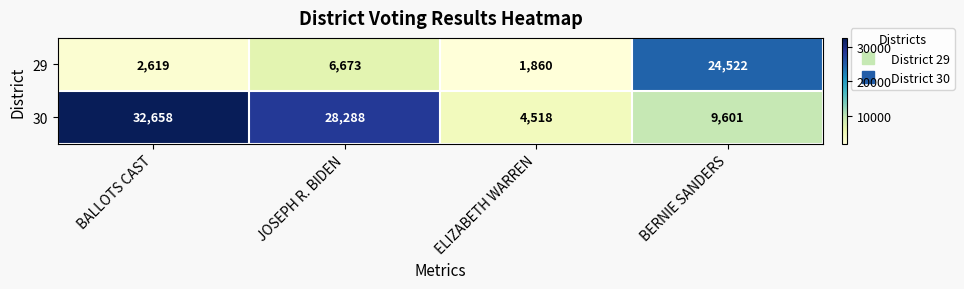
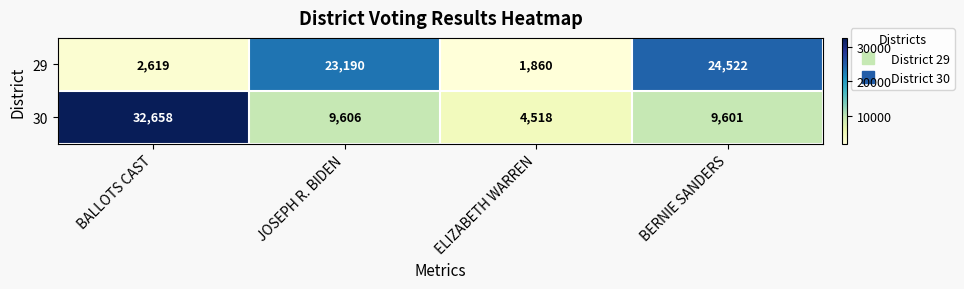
  {
    "29": {
      "BALLOTS CAST": "2,619",
-     "JOSEPH R. BIDEN": "6,673",
+     "JOSEPH R. BIDEN": "23,190",
      "ELIZABETH WARREN": "1,860",
      "BERNIE SANDERS": "24,522"
    },
    "30": {
      "BALLOTS CAST": "32,658",
-     "JOSEPH R. BIDEN": "28,288",
+     "JOSEPH R. BIDEN": "9,606",
      "ELIZABETH WARREN": "4,518",
      "BERNIE SANDERS": "9,601"
    }
  }
